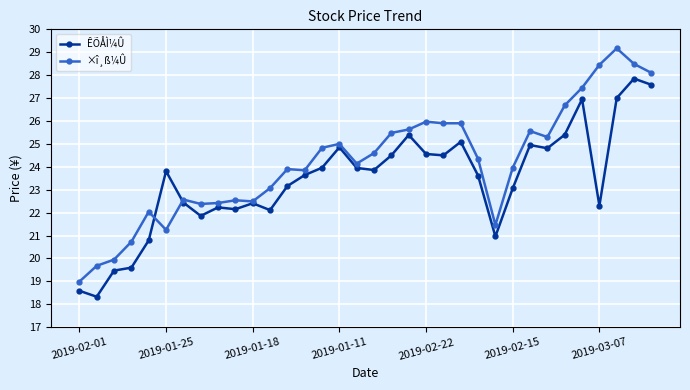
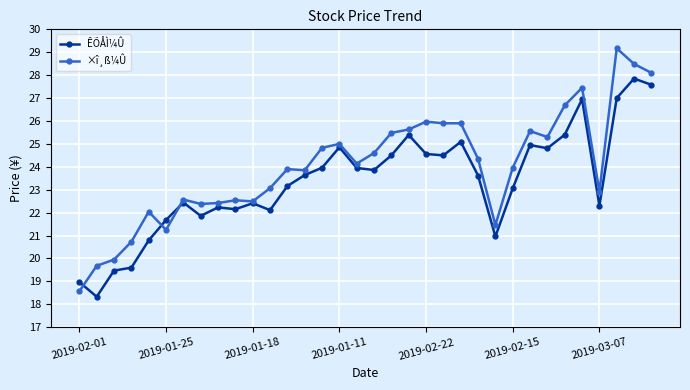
  {
    "ÊÕÅÌ¼Û": {
-     "2019-02-01": 18.6,
-     "2019-01-25": 23.8,
+     "2019-02-01": 19.0,
+     "2019-01-25": 21.7,
      "2019-01-11": 24.9,
      "2019-02-22": 24.6,
      "2019-02-15": 23.1,
      "2019-03-07": 22.3
    },
    "×î¸ß¼Û": {
-     "2019-02-01": 19.0,
+     "2019-02-01": 18.6,
      "2019-01-25": 21.3,
      "2019-01-11": 25.0,
      "2019-02-22": 26.0,
      "2019-02-15": 24.0,
-     "2019-03-07": 28.5
+     "2019-03-07": 22.9
    }
  }
